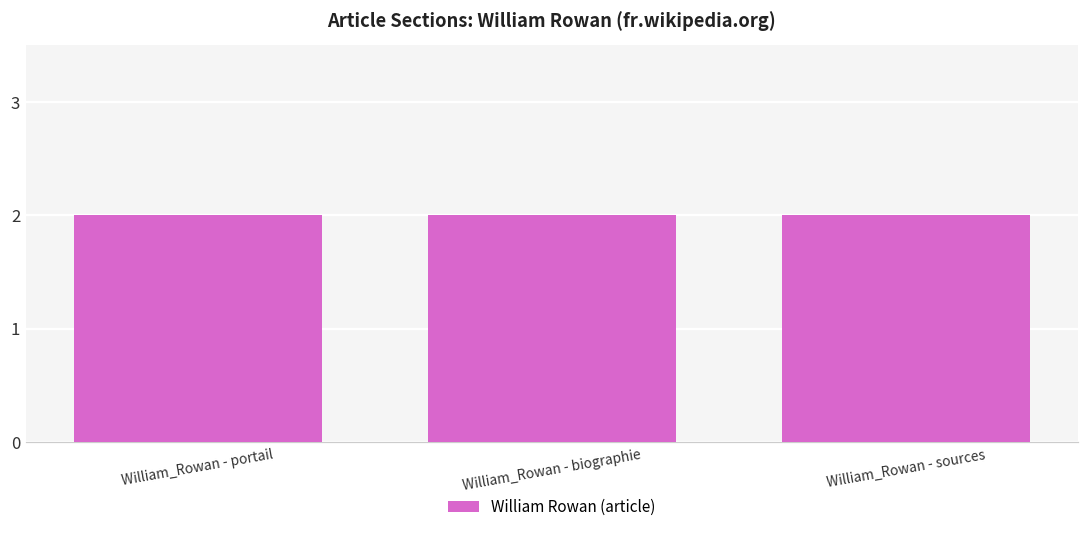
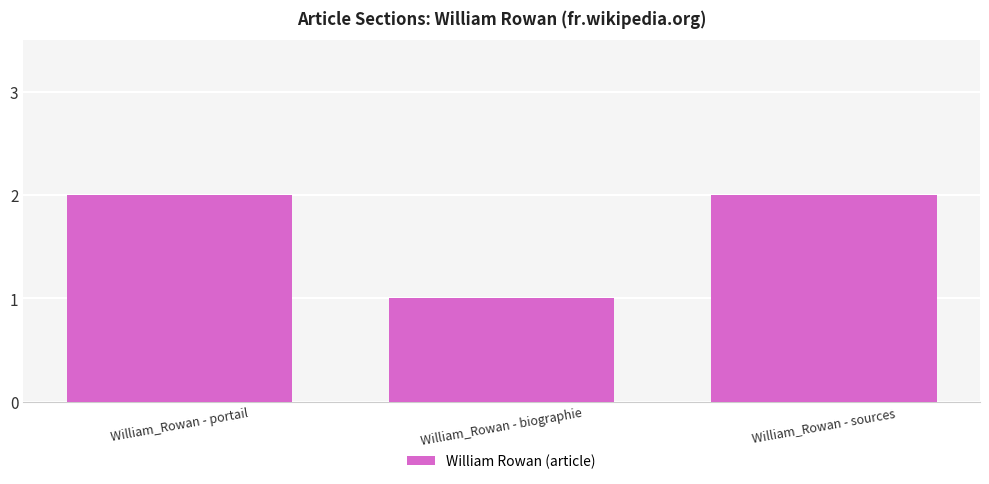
  {
    "William_Rowan - portail": 2,
-   "William_Rowan - biographie": 2,
+   "William_Rowan - biographie": 1,
    "William_Rowan - sources": 2
  }
